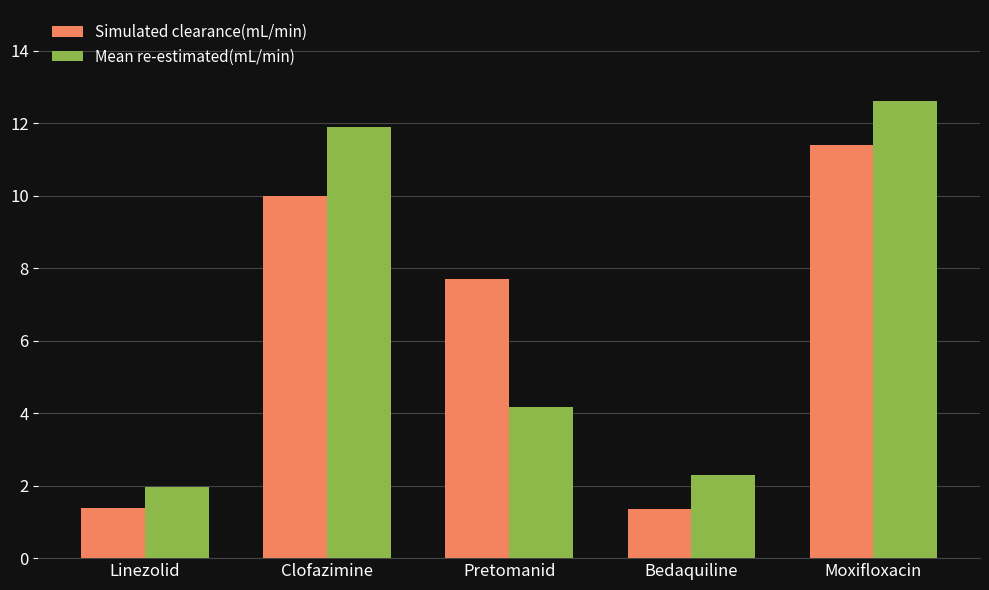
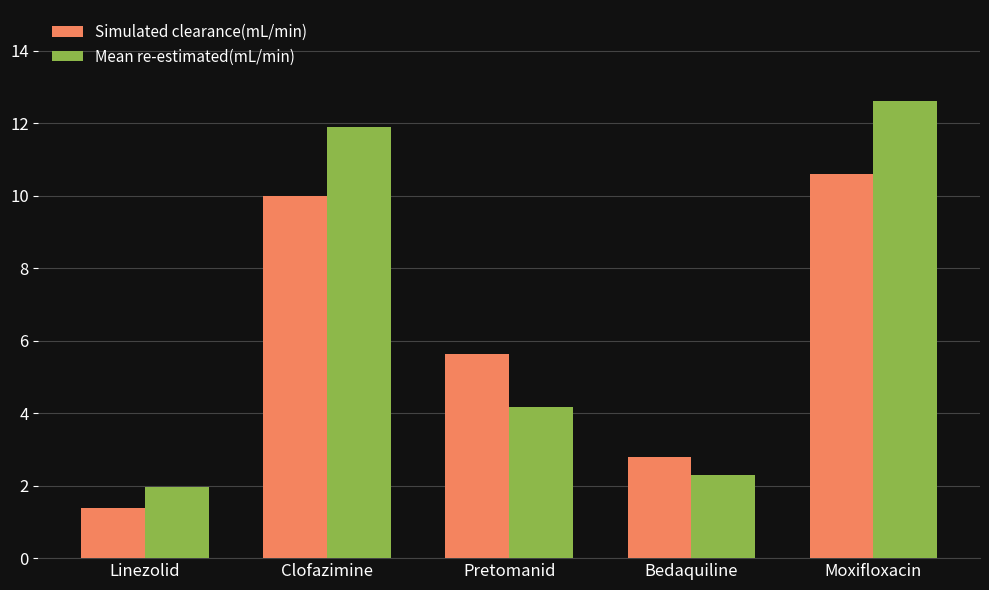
  {
    "Simulated clearance(mL/min)": {
      "Linezolid": 1.4,
      "Clofazimine": 10.0,
-     "Pretomanid": 7.7,
-     "Bedaquiline": 1.4,
-     "Moxifloxacin": 11.4
+     "Pretomanid": 5.6,
+     "Bedaquiline": 2.8,
+     "Moxifloxacin": 10.6
    },
    "Mean re-estimated(mL/min)": {
      "Linezolid": 2.0,
      "Clofazimine": 11.9,
      "Pretomanid": 4.2,
      "Bedaquiline": 2.3,
      "Moxifloxacin": 12.6
    }
  }
